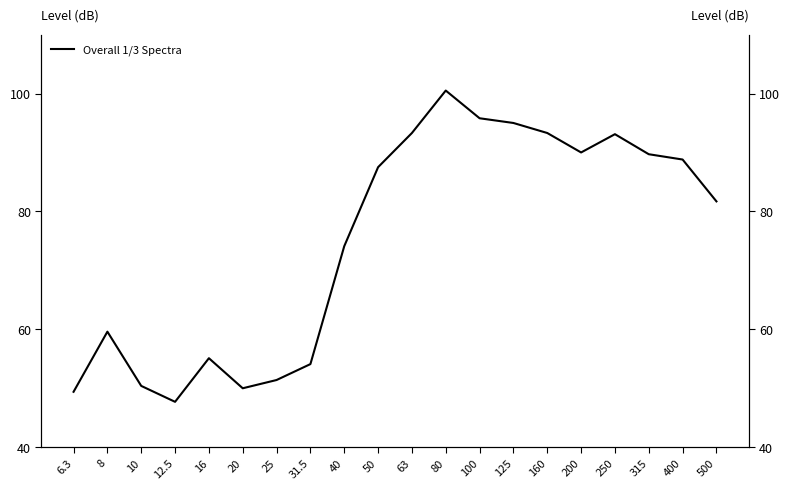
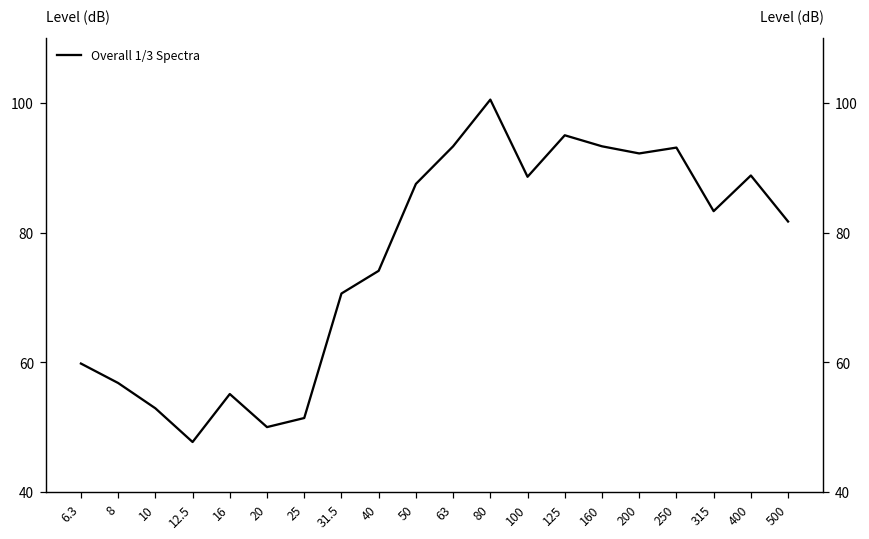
  {
-   "6.3": 49,
-   "8": 60,
-   "10": 50,
+   "6.3": 60,
+   "8": 57,
+   "10": 53,
    "12.5": 48,
    "16": 55,
    "20": 50,
    "25": 51,
-   "31.5": 54,
+   "31.5": 71,
    "40": 74,
    "50": 88,
    "63": 93,
    "80": 101,
-   "100": 96,
+   "100": 89,
    "125": 95,
    "160": 93,
-   "200": 90,
+   "200": 92,
    "250": 93,
-   "315": 90,
+   "315": 83,
    "400": 89,
    "500": 82
  }
